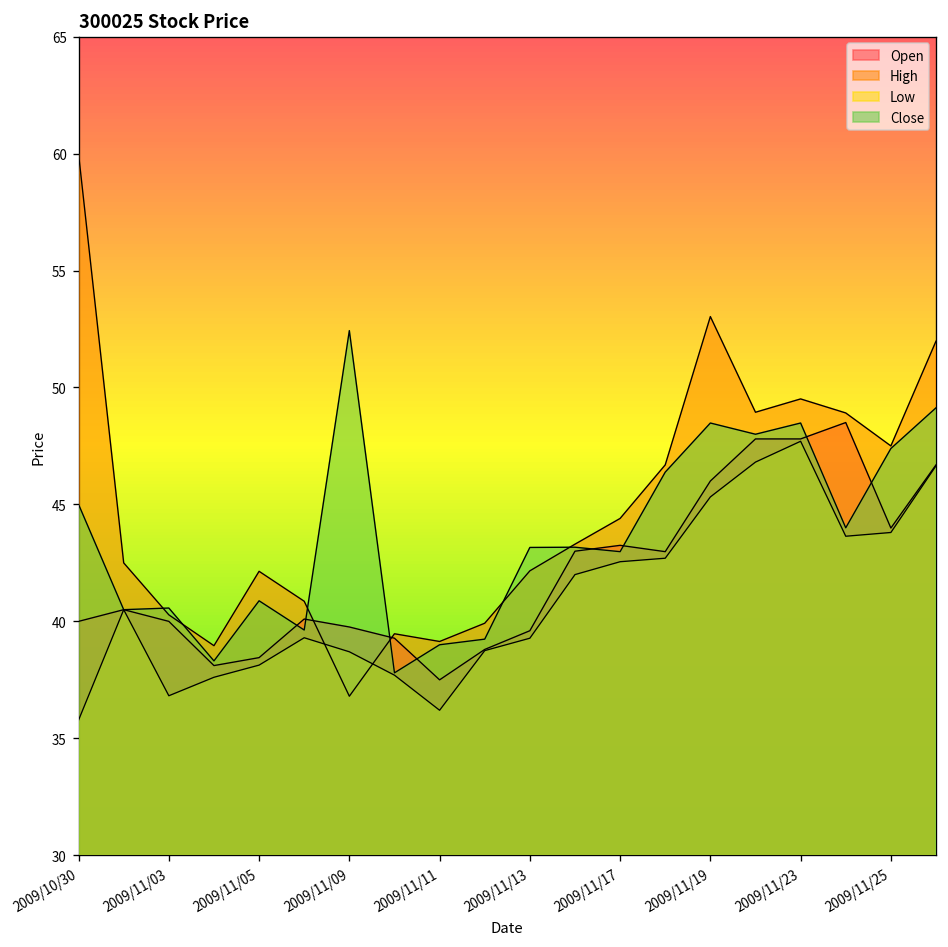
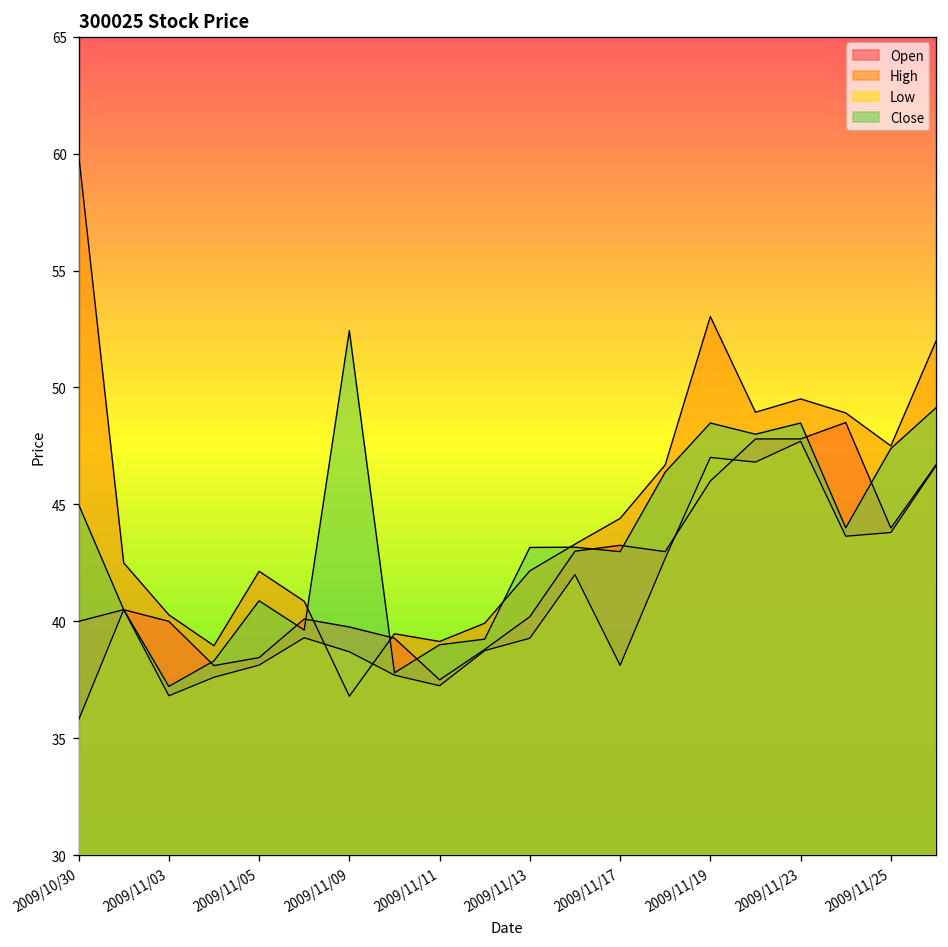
  {
    "Open": {
      "2009/10/30": 40.0,
      "2009/11/03": 40.0,
      "2009/11/05": 38.5,
      "2009/11/09": 39.8,
      "2009/11/11": 37.5,
-     "2009/11/13": 39.6,
+     "2009/11/13": 40.2,
      "2009/11/17": 43.3,
      "2009/11/19": 46.0,
      "2009/11/25": 44.0
    },
    "High": {
      "2009/10/30": 60.0,
      "2009/11/03": 40.3,
      "2009/11/05": 42.1,
      "2009/11/09": 36.8,
      "2009/11/11": 39.1,
      "2009/11/13": 42.2,
      "2009/11/17": 44.4,
      "2009/11/19": 53.0,
      "2009/11/23": 49.5
    },
    "Low": {
      "2009/10/30": 35.8,
      "2009/11/03": 36.8,
      "2009/11/05": 38.1,
      "2009/11/09": 38.7,
-     "2009/11/11": 36.2,
+     "2009/11/11": 37.3,
      "2009/11/13": 39.3,
-     "2009/11/17": 42.6,
-     "2009/11/19": 45.3,
+     "2009/11/17": 38.1,
+     "2009/11/19": 47.0,
      "2009/11/25": 43.8
    },
    "Close": {
      "2009/10/30": 45.0,
-     "2009/11/03": 40.6,
+     "2009/11/03": 37.2,
      "2009/11/05": 40.9,
      "2009/11/09": 52.4,
      "2009/11/11": 39.0,
      "2009/11/13": 43.2,
      "2009/11/17": 43.0,
      "2009/11/19": 48.5,
      "2009/11/23": 48.5
    }
  }
